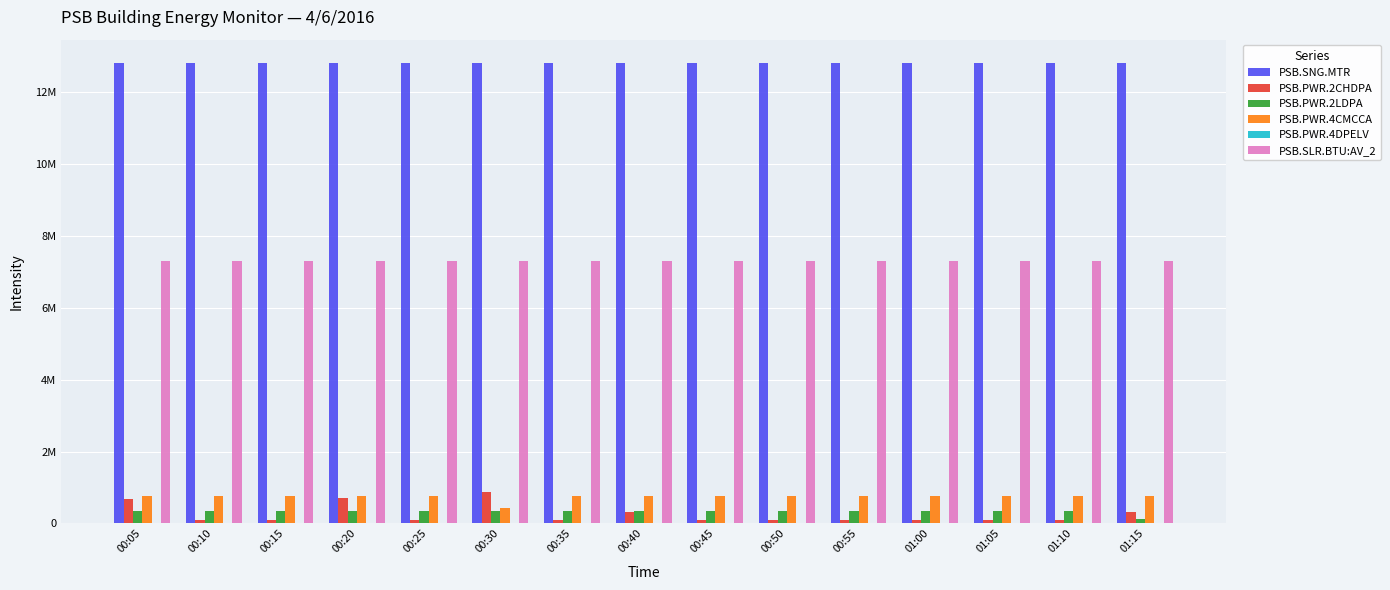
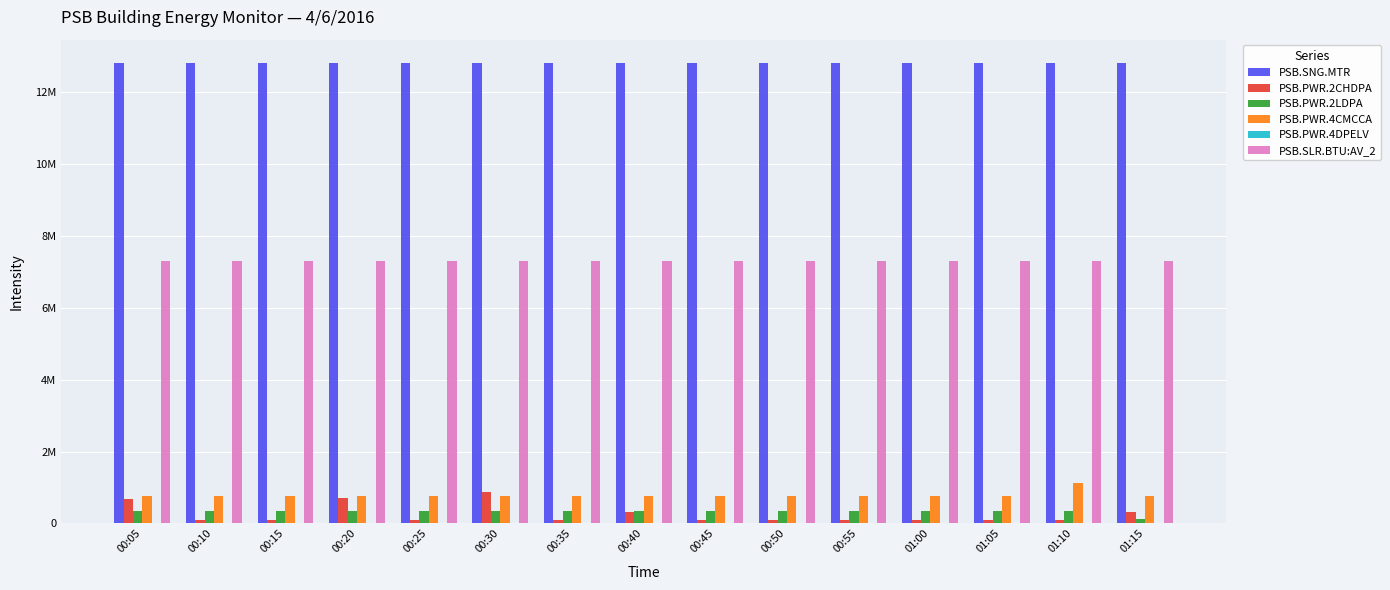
  {
    "PSB.SNG.MTR": {
      "00:05": 12800000,
      "00:10": 12800000,
      "00:15": 12800000,
      "00:20": 12800000,
      "00:25": 12800000,
      "00:30": 12800000,
      "00:35": 12800000,
      "00:40": 12800000,
      "00:45": 12800000,
      "00:50": 12800000,
      "00:55": 12800000,
      "01:00": 12800000,
      "01:05": 12800000,
      "01:10": 12800000,
      "01:15": 12800000
    },
    "PSB.PWR.2CHDPA": {
      "00:05": 700000,
      "00:10": 100000,
      "00:15": 100000,
      "00:20": 700000,
      "00:25": 100000,
      "00:30": 900000,
      "00:35": 100000,
      "00:40": 300000,
      "00:45": 100000,
      "00:50": 100000,
      "00:55": 100000,
      "01:00": 100000,
      "01:05": 100000,
      "01:10": 100000,
      "01:15": 300000
    },
    "PSB.PWR.2LDPA": {
      "00:05": 300000,
      "00:10": 300000,
      "00:15": 300000,
      "00:20": 300000,
      "00:25": 300000,
      "00:30": 300000,
      "00:35": 300000,
      "00:40": 300000,
      "00:45": 300000,
      "00:50": 300000,
      "00:55": 300000,
      "01:00": 300000,
      "01:05": 300000,
      "01:10": 300000,
      "01:15": 100000
    },
    "PSB.PWR.4CMCCA": {
      "00:05": 800000,
      "00:10": 800000,
      "00:15": 800000,
      "00:20": 800000,
      "00:25": 800000,
-     "00:30": 400000,
+     "00:30": 800000,
      "00:35": 800000,
      "00:40": 800000,
      "00:45": 800000,
      "00:50": 800000,
      "00:55": 800000,
      "01:00": 800000,
      "01:05": 800000,
-     "01:10": 800000,
+     "01:10": 1100000,
      "01:15": 800000
    },
    "PSB.SLR.BTU:AV_2": {
      "00:05": 7300000,
      "00:10": 7300000,
      "00:15": 7300000,
      "00:20": 7300000,
      "00:25": 7300000,
      "00:30": 7300000,
      "00:35": 7300000,
      "00:40": 7300000,
      "00:45": 7300000,
      "00:50": 7300000,
      "00:55": 7300000,
      "01:00": 7300000,
      "01:05": 7300000,
      "01:10": 7300000,
      "01:15": 7300000
    }
  }
